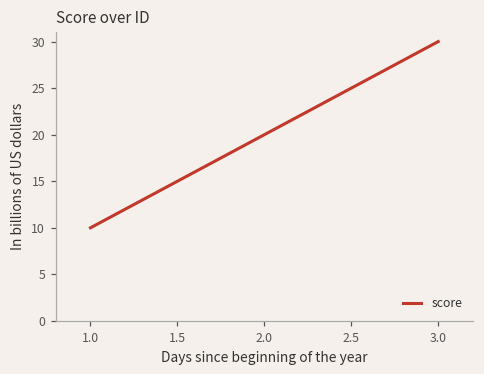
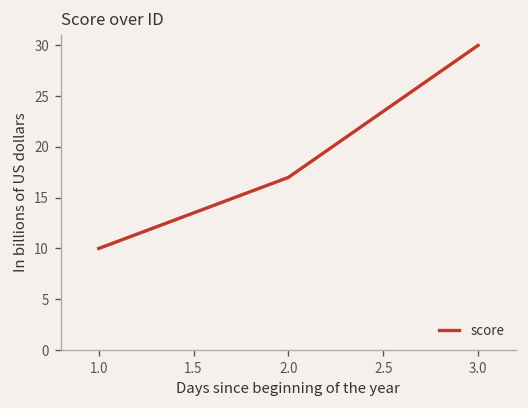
  {
    "1.0": 10,
-   "2.0": 20,
+   "2.0": 17,
    "3.0": 30
  }
